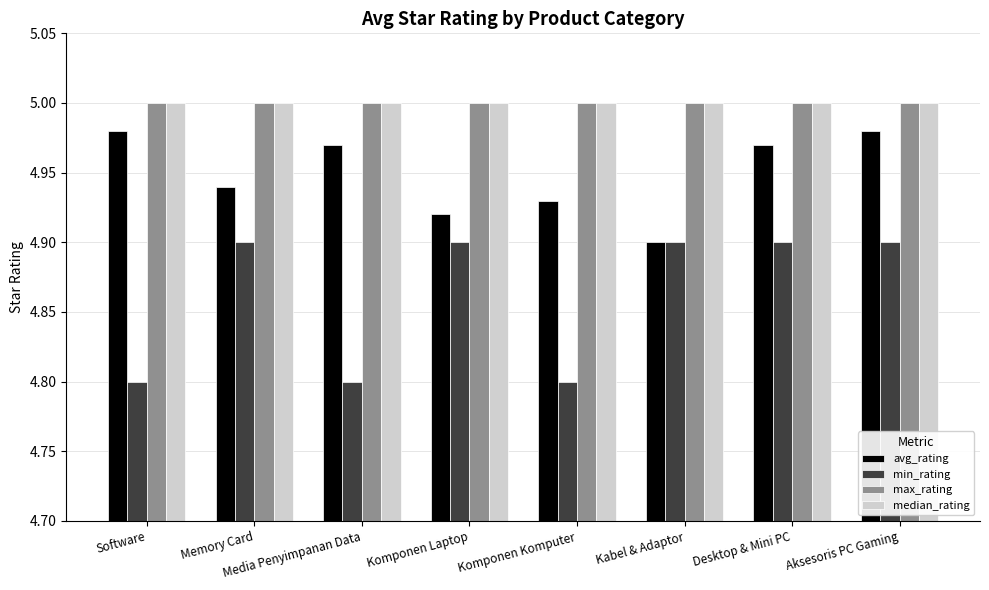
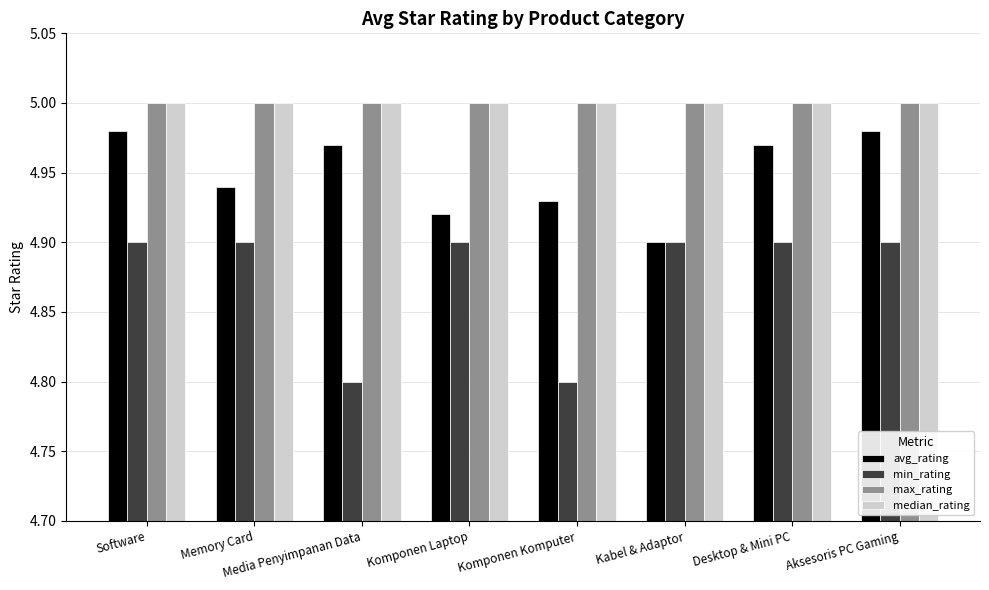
  {
    "avg_rating": {
      "Software": 4.980,
      "Memory Card": 4.940,
      "Media Penyimpanan Data": 4.970,
      "Komponen Laptop": 4.920,
      "Komponen Komputer": 4.930,
      "Kabel & Adaptor": 4.9,
      "Desktop & Mini PC": 4.970,
      "Aksesoris PC Gaming": 4.980
    },
    "min_rating": {
-     "Software": 4.8,
+     "Software": 4.9,
      "Memory Card": 4.9,
      "Media Penyimpanan Data": 4.8,
      "Komponen Laptop": 4.9,
      "Komponen Komputer": 4.8,
      "Kabel & Adaptor": 4.9,
      "Desktop & Mini PC": 4.9,
      "Aksesoris PC Gaming": 4.9
    },
    "max_rating": {
      "Software": 5.0,
      "Memory Card": 5.0,
      "Media Penyimpanan Data": 5.0,
      "Komponen Laptop": 5.0,
      "Komponen Komputer": 5.0,
      "Kabel & Adaptor": 5.0,
      "Desktop & Mini PC": 5.0,
      "Aksesoris PC Gaming": 5.0
    },
    "median_rating": {
      "Software": 5.0,
      "Memory Card": 5.0,
      "Media Penyimpanan Data": 5.0,
      "Komponen Laptop": 5.0,
      "Komponen Komputer": 5.0,
      "Kabel & Adaptor": 5.0,
      "Desktop & Mini PC": 5.0,
      "Aksesoris PC Gaming": 5.0
    }
  }
